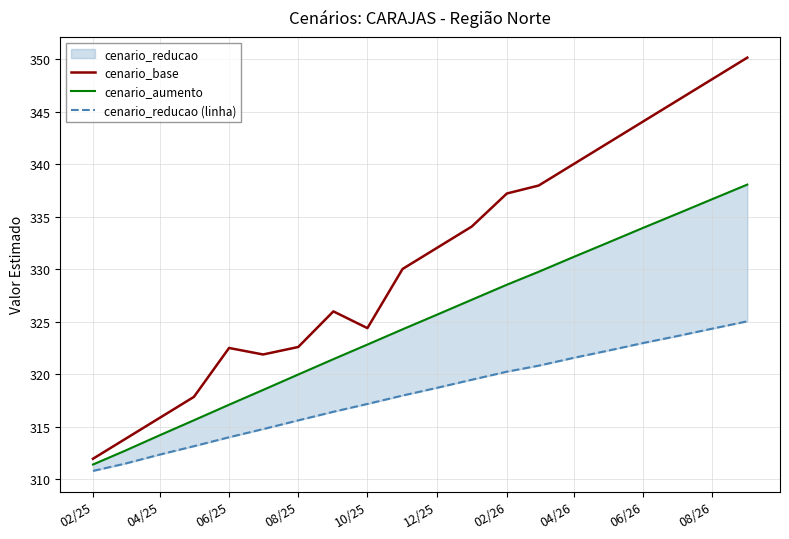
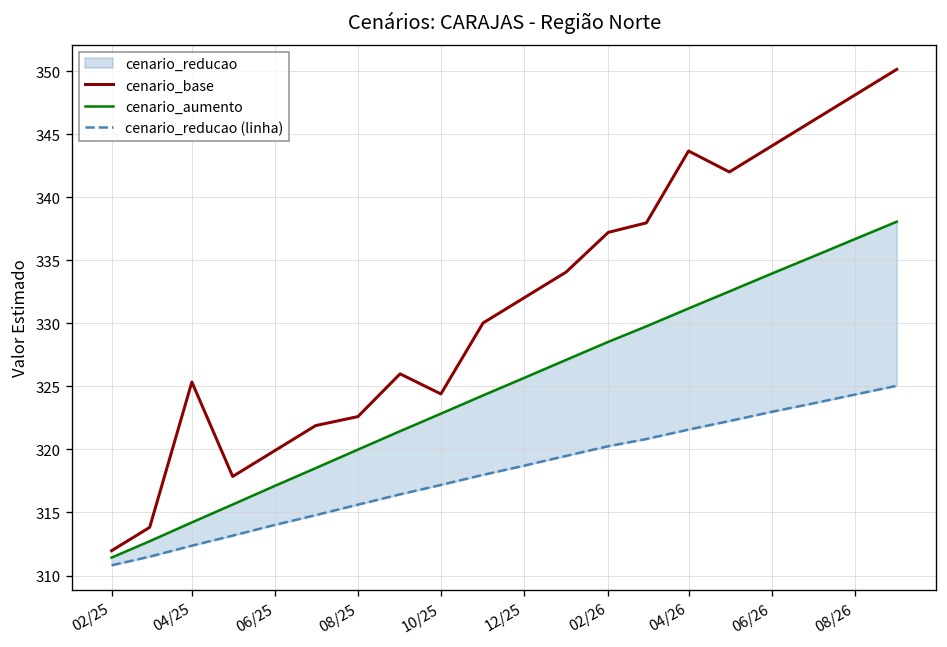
  {
    "cenario_base": {
      "02/25": 312.0,
-     "04/25": 315.9,
-     "06/25": 322.5,
+     "04/25": 325.3,
+     "06/25": 319.9,
      "08/25": 322.6,
      "10/25": 324.4,
      "12/25": 332.0,
      "02/26": 337.2,
-     "04/26": 340.0,
+     "04/26": 343.7,
      "06/26": 344.1,
      "08/26": 348.1
    }
  }
